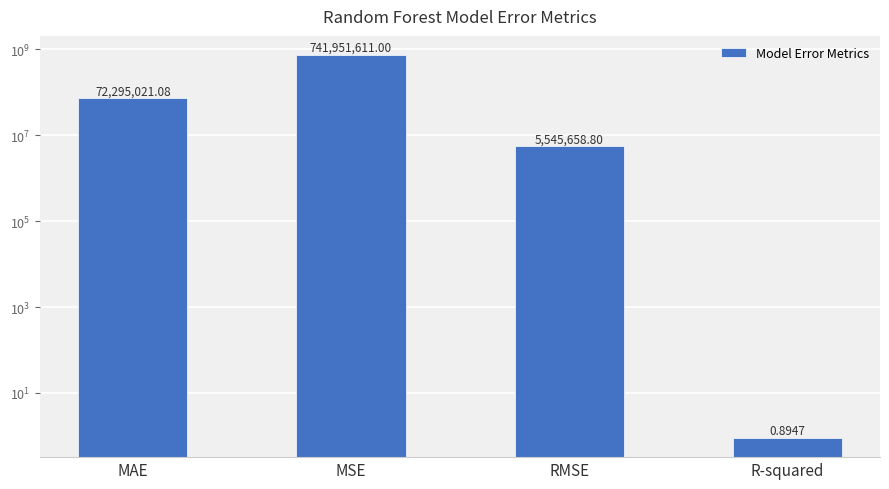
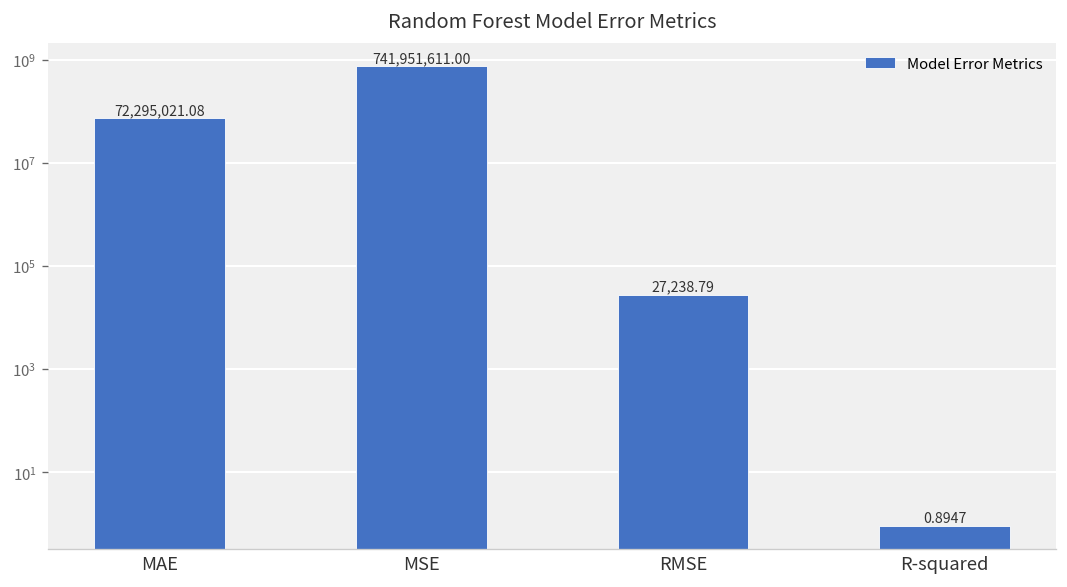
  {
    "MAE": "72,295,021.08",
    "MSE": "741,951,611.00",
-   "RMSE": "5,545,658.80",
+   "RMSE": "27,238.79",
    "R-squared": "0.8947"
  }
